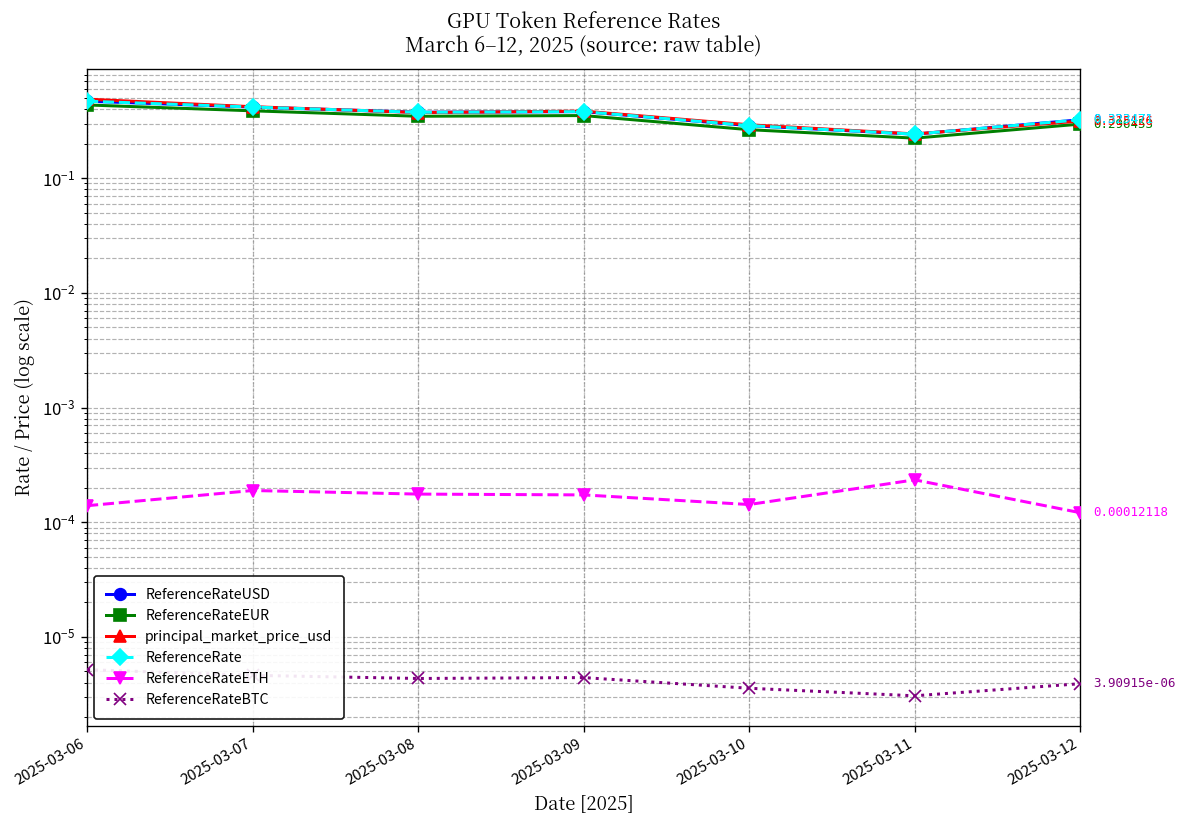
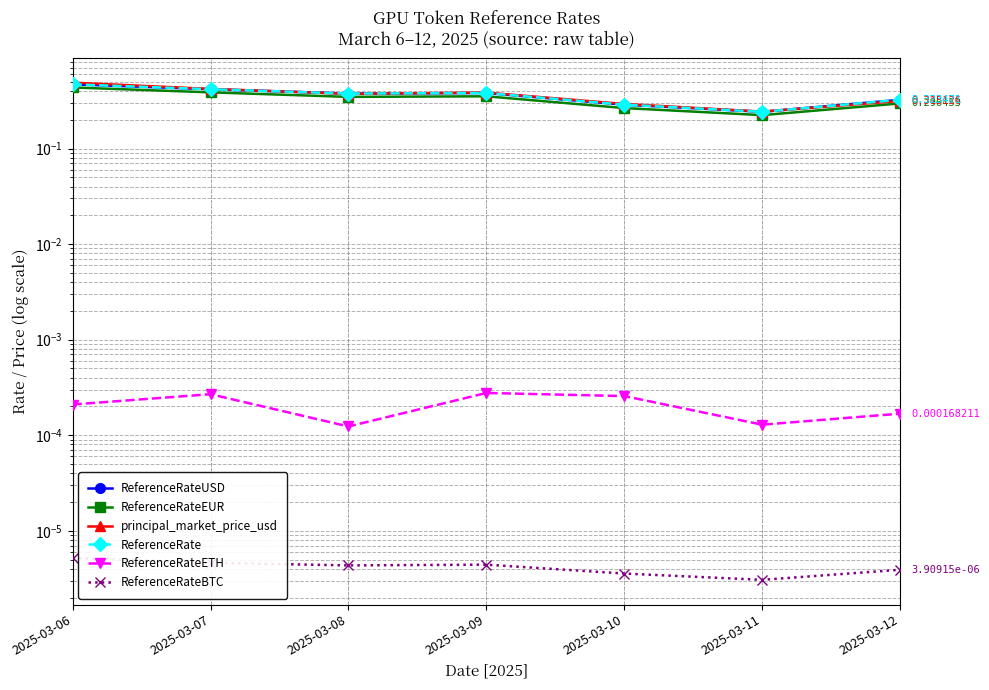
  {
    "ReferenceRateEUR": {
      "2025-03-06": "0.4",
      "2025-03-07": "0.39",
      "2025-03-08": "0.35",
      "2025-03-09": "0.35",
      "2025-03-10": "0.27",
      "2025-03-11": "0.22"
    },
    "ReferenceRateETH": {
-     "2025-03-06": "0.00014",
-     "2025-03-07": "0.00019",
-     "2025-03-08": "0.00018",
-     "2025-03-09": "0.00017",
-     "2025-03-10": "0.00014",
-     "2025-03-11": "0.00023",
-     "2025-03-12": "0.00012118"
+     "2025-03-06": "0.00021",
+     "2025-03-07": "0.00027",
+     "2025-03-08": "0.00012",
+     "2025-03-09": "0.00028",
+     "2025-03-10": "0.00026",
+     "2025-03-11": "0.00013",
+     "2025-03-12": "0.000168211"
    },
    "ReferenceRateBTC": {
      "2025-03-12": "3.90915e-06"
    }
  }
